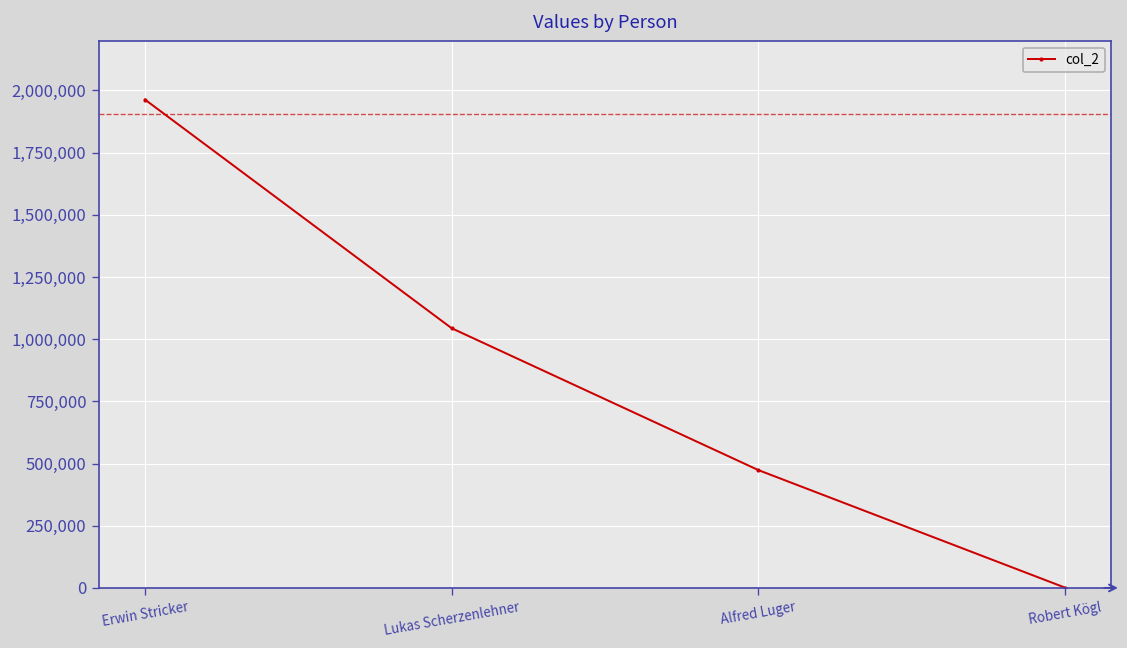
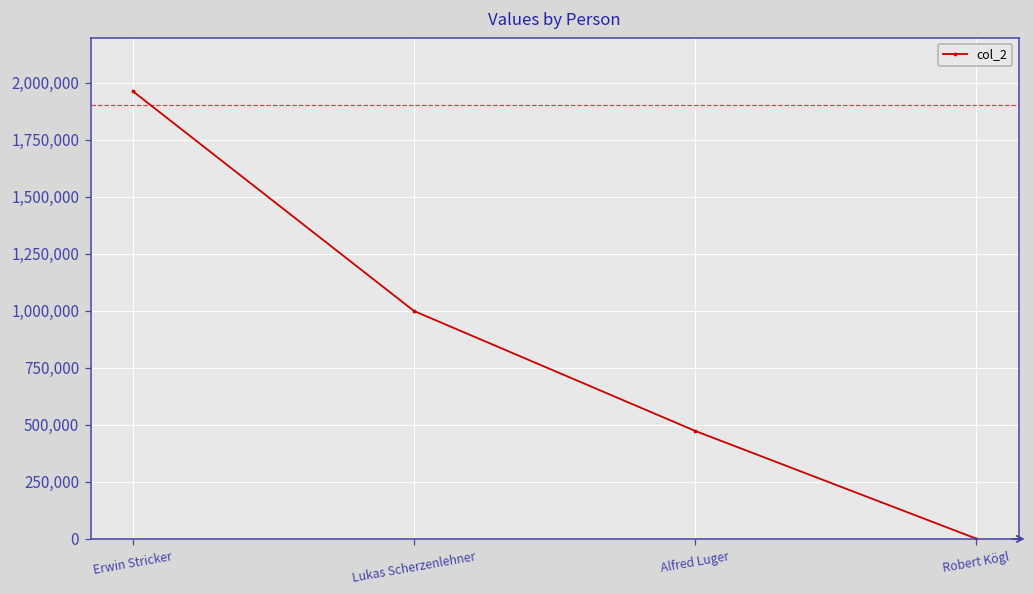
  {
    "Erwin Stricker": "1,960,000",
-   "Lukas Scherzenlehner": "1,040,000",
+   "Lukas Scherzenlehner": "1,000,000",
    "Alfred Luger": "470,000",
    "Robert Kögl": "0"
  }
